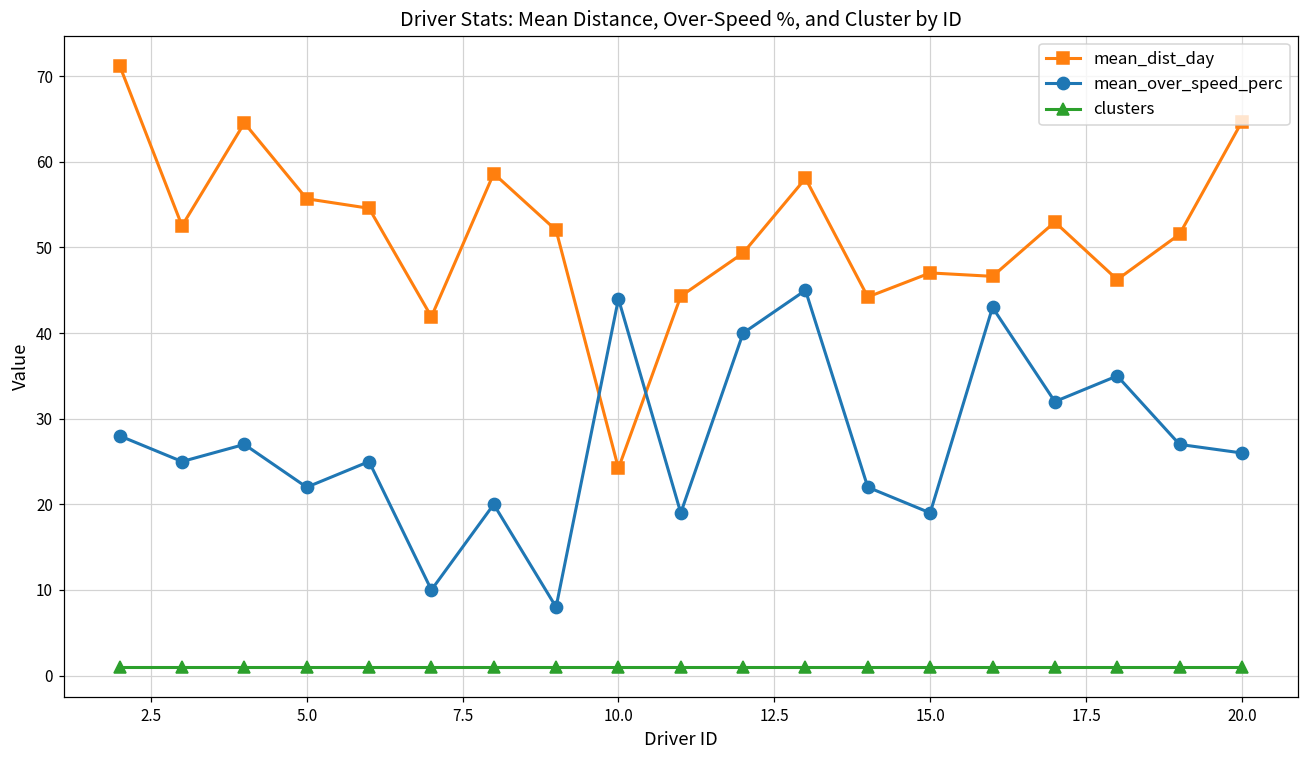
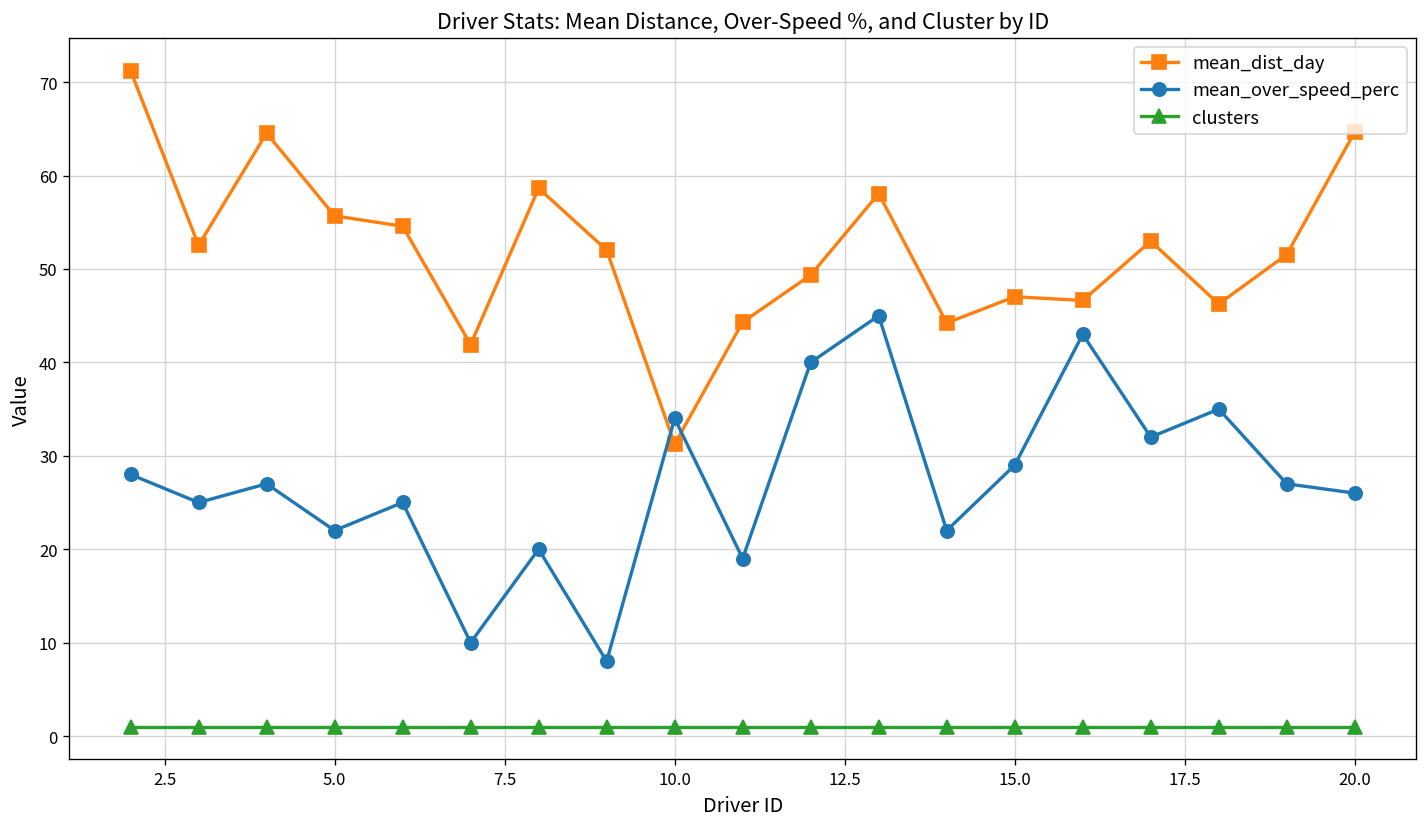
  {
    "mean_dist_day": {
      "5.0": 56,
-     "10.0": 24,
+     "10.0": 31,
      "15.0": 47
    },
    "mean_over_speed_perc": {
      "5.0": 22,
-     "10.0": 44,
-     "15.0": 19,
+     "10.0": 34,
+     "15.0": 29,
      "20.0": 26
    },
    "clusters": {
      "5.0": 1,
      "10.0": 1,
      "15.0": 1,
      "20.0": 1
    }
  }
